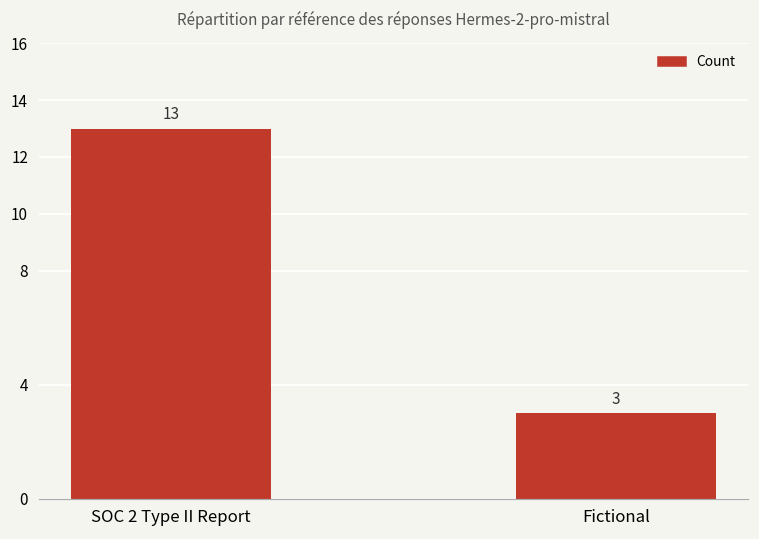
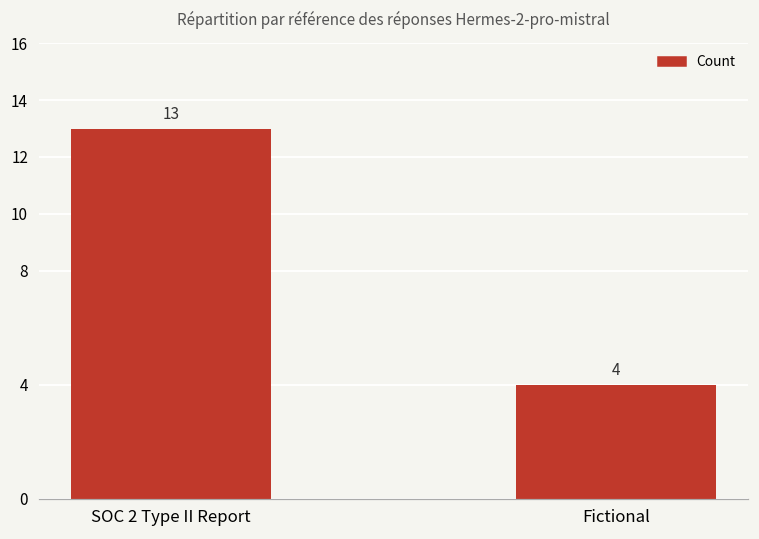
  {
    "SOC 2 Type II Report": 13,
-   "Fictional": 3
+   "Fictional": 4
  }
